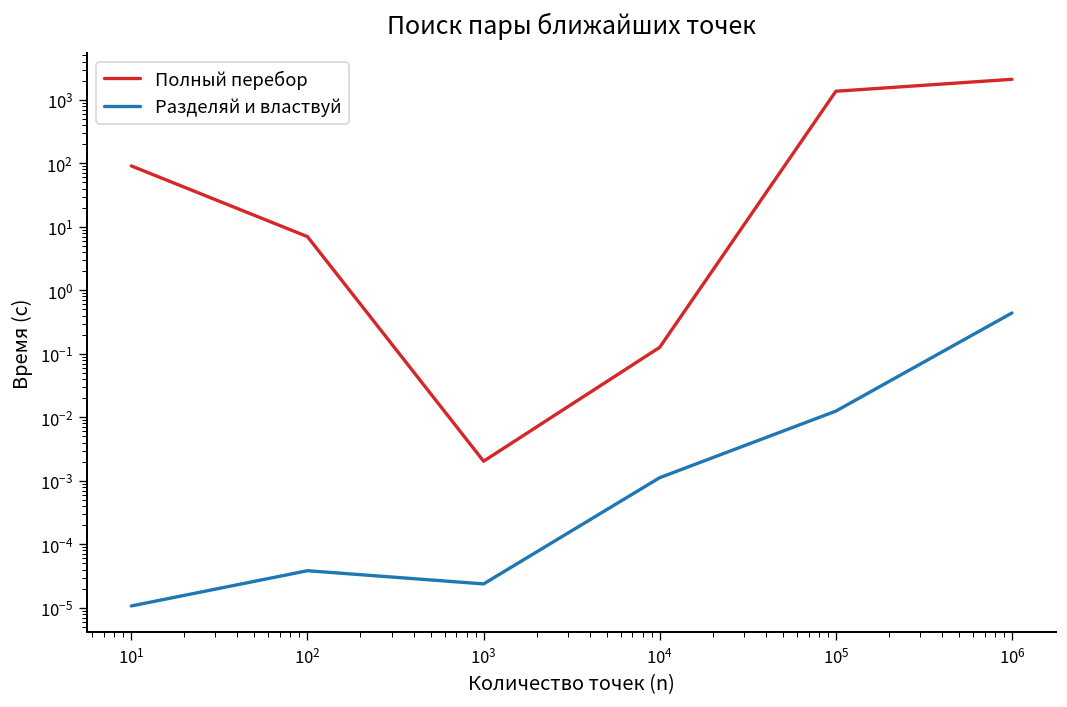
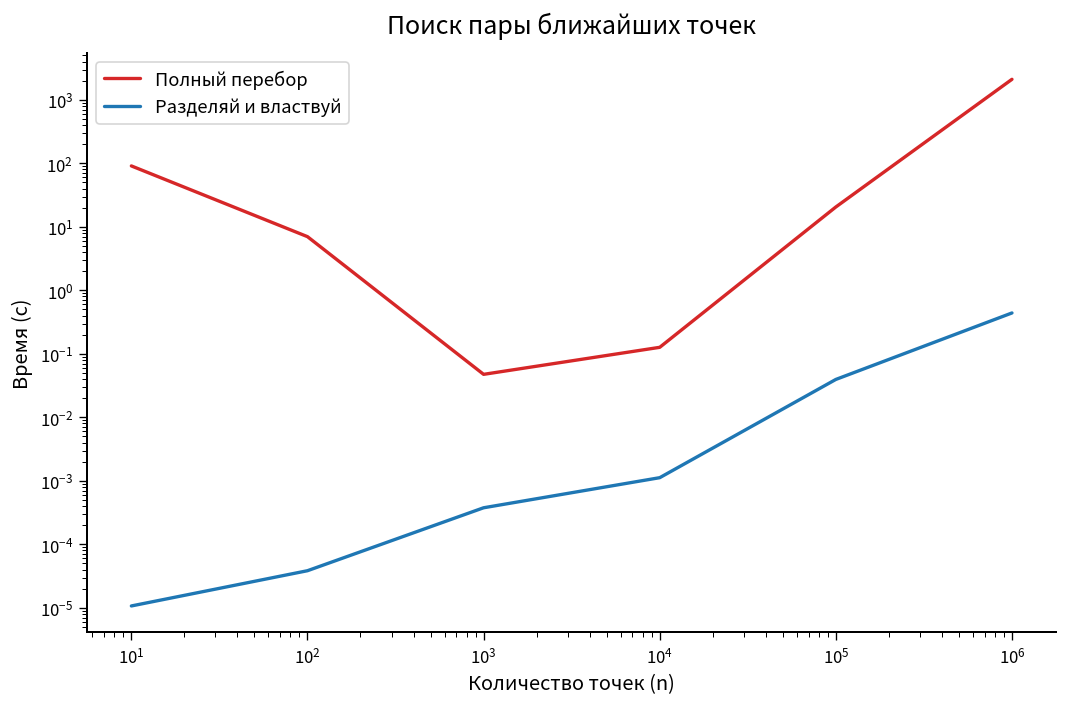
  {
    "Полный перебор": {
      "10^1": 90,
      "10^2": 7,
-     "10^3": 0.0020,
+     "10^3": 0.05,
      "10^4": 0.13,
-     "10^5": 1400,
+     "10^5": 21,
      "10^6": 2100
    },
    "Разделяй и властвуй": {
      "10^1": 0.00001,
      "10^2": 0.00004,
-     "10^3": 0.00002,
+     "10^3": 0.0004,
      "10^4": 0.0011,
-     "10^5": 0.013,
+     "10^5": 0.04,
      "10^6": 0.4
    }
  }
